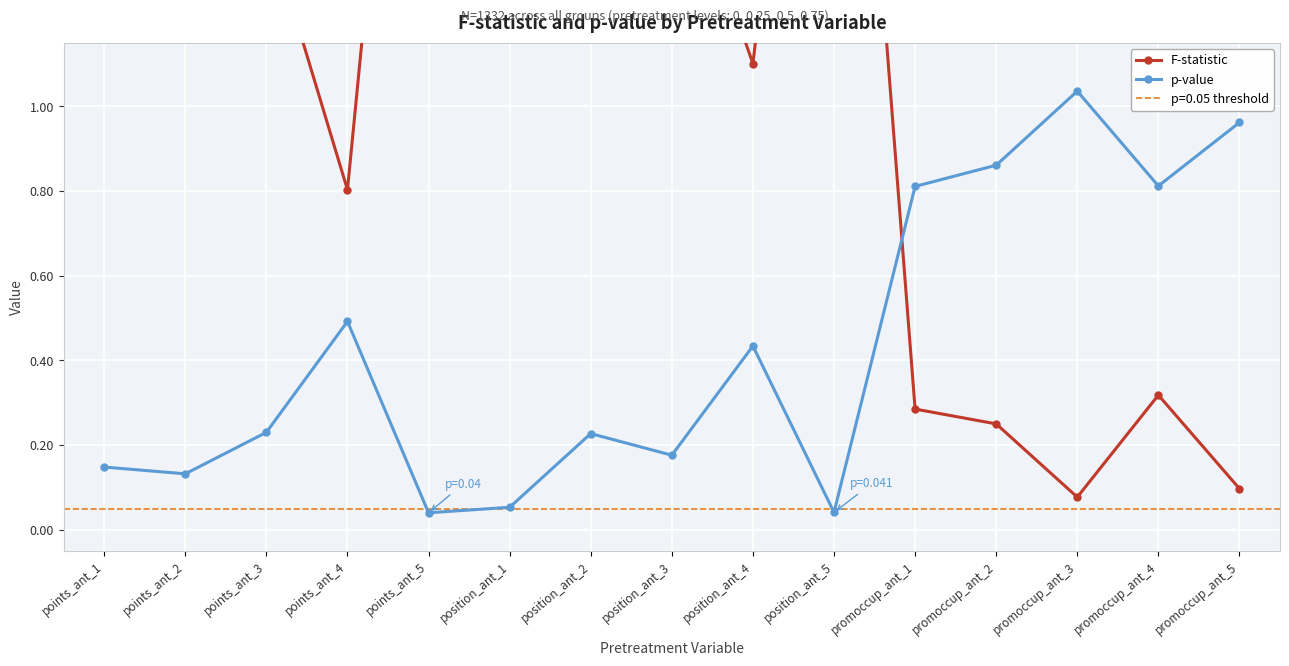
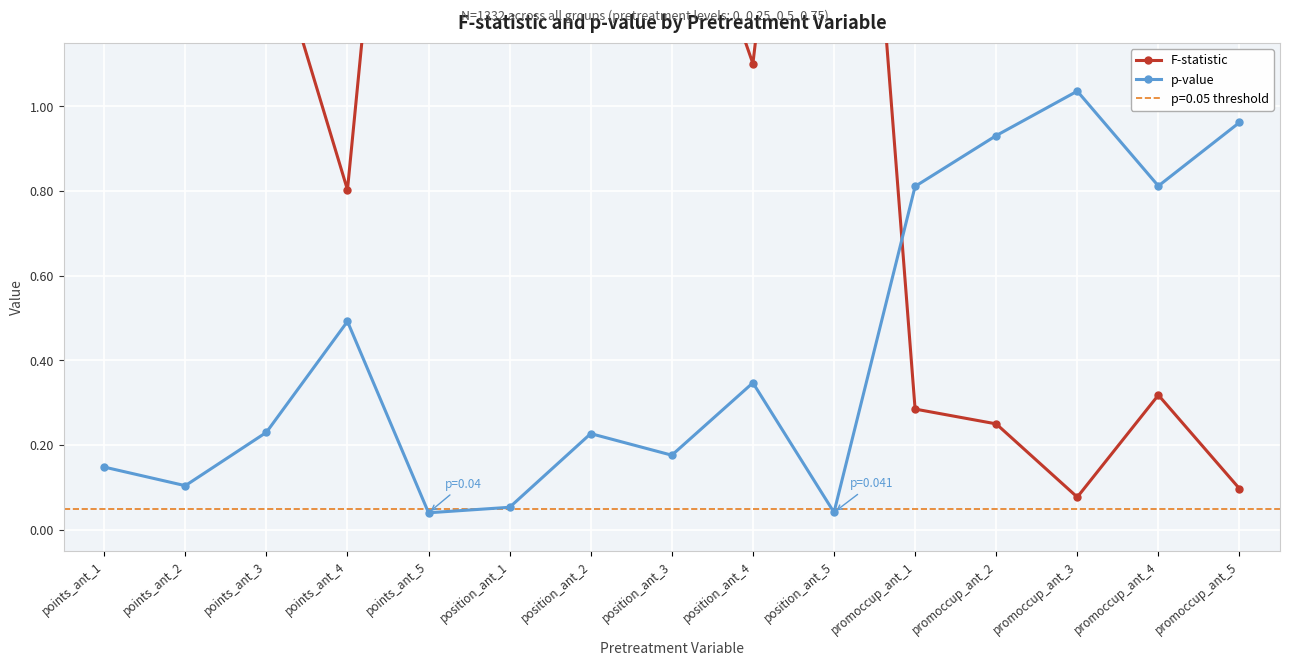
  {
    "p-value": {
      "points_ant_1": 0.15,
-     "points_ant_2": 0.13,
+     "points_ant_2": 0.10,
      "points_ant_3": 0.23,
      "points_ant_4": 0.49,
      "position_ant_1": 0.05,
      "position_ant_2": 0.23,
      "position_ant_3": 0.18,
-     "position_ant_4": 0.43,
+     "position_ant_4": 0.35,
      "promoccup_ant_1": 0.81,
-     "promoccup_ant_2": 0.86,
+     "promoccup_ant_2": 0.93,
      "promoccup_ant_3": 1.04,
      "promoccup_ant_4": 0.81,
      "promoccup_ant_5": 0.96
    }
  }
